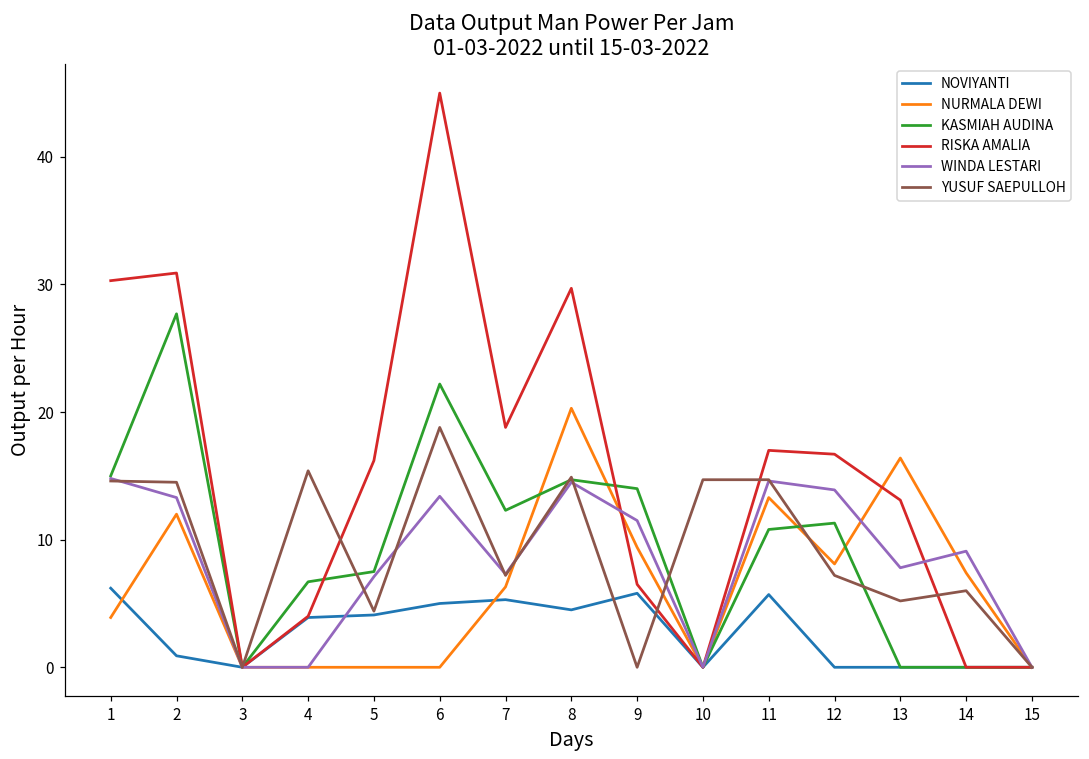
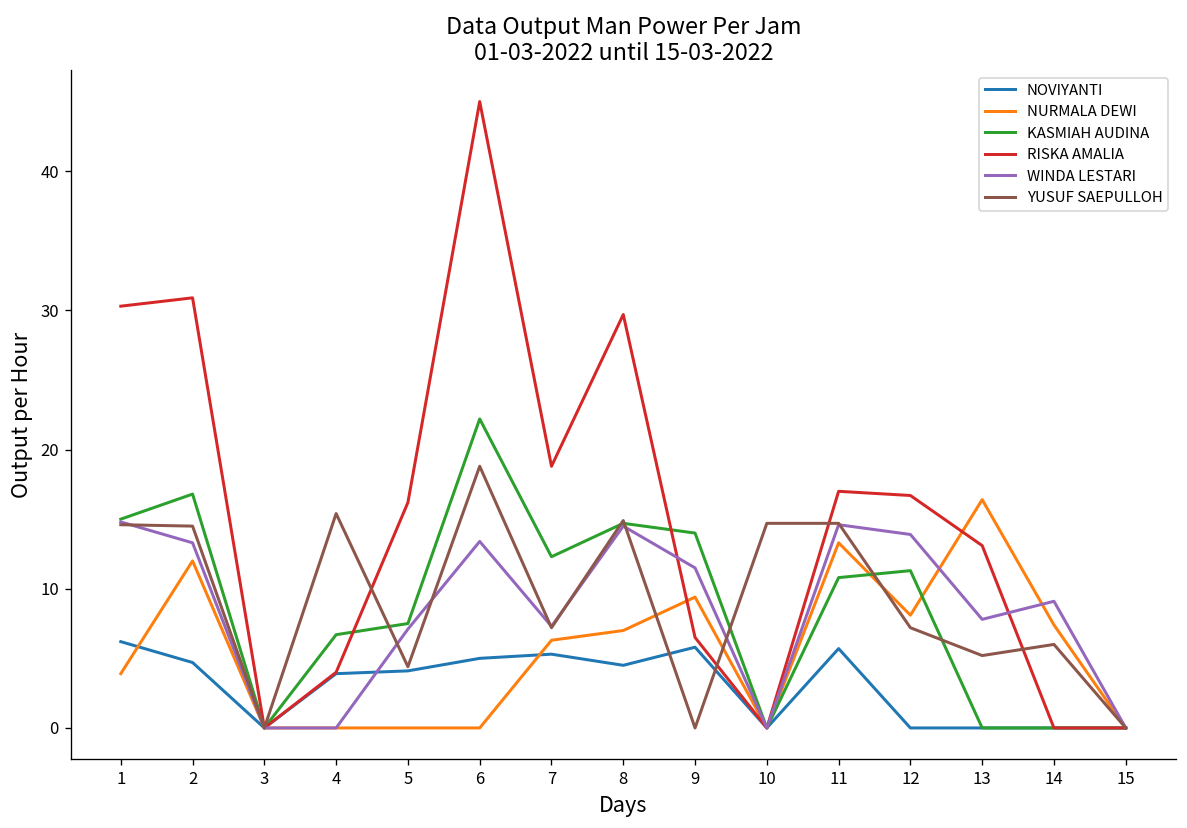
  {
    "NOVIYANTI": {
      "1": 6.2,
-     "2": 0.9,
+     "2": 4.7,
      "5": 4.1,
      "6": 5.0,
      "7": 5.3,
      "8": 4.5,
      "9": 5.8,
      "11": 5.7,
      "12": 0.0
    },
    "NURMALA DEWI": {
      "1": 3.9,
      "2": 12.0,
      "5": 0.0,
      "6": 0.0,
      "7": 6.3,
-     "8": 20.3,
+     "8": 7.0,
      "9": 9.4,
      "11": 13.3,
      "12": 8.1,
      "13": 16.4,
      "14": 7.4
    },
    "KASMIAH AUDINA": {
-     "2": 27.7,
+     "2": 16.8,
      "4": 6.7,
      "5": 7.5,
      "6": 22.2,
      "7": 12.3,
      "9": 14.0,
      "11": 10.8,
      "12": 11.3
    },
    "RISKA AMALIA": {
      "1": 30.3,
      "2": 30.9,
      "5": 16.2,
      "6": 45.0,
      "7": 18.8,
      "8": 29.7,
      "9": 6.5,
      "11": 17.0,
      "12": 16.7,
      "13": 13.1
    },
    "WINDA LESTARI": {
      "2": 13.3,
      "5": 7.1,
      "6": 13.4,
      "9": 11.5,
      "12": 13.9,
      "13": 7.8,
      "14": 9.1
    },
    "YUSUF SAEPULLOH": {
      "2": 14.5,
      "4": 15.4,
      "5": 4.4,
      "6": 18.8,
      "9": 0.0,
      "10": 14.7,
      "12": 7.2,
      "13": 5.2,
      "14": 6.0
    }
  }
